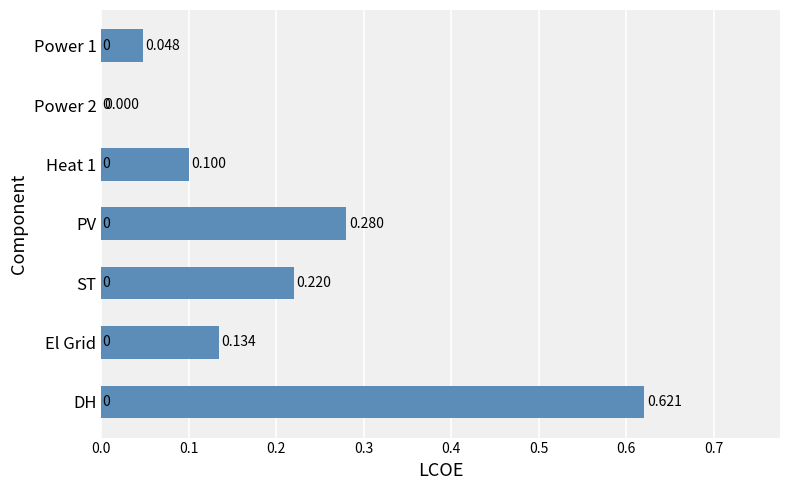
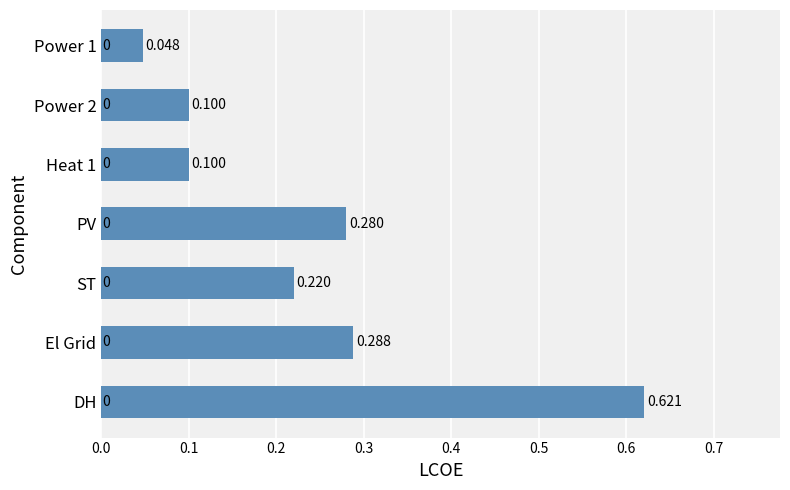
  {
    "Power 1": 0.048,
-   "Power 2": 0.000,
+   "Power 2": 0.100,
    "Heat 1": 0.100,
    "PV": 0.280,
    "ST": 0.220,
-   "El Grid": 0.134,
+   "El Grid": 0.288,
    "DH": 0.621
  }
